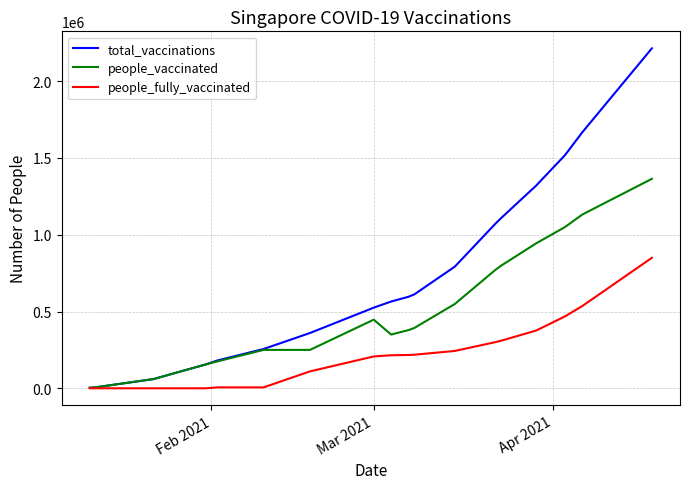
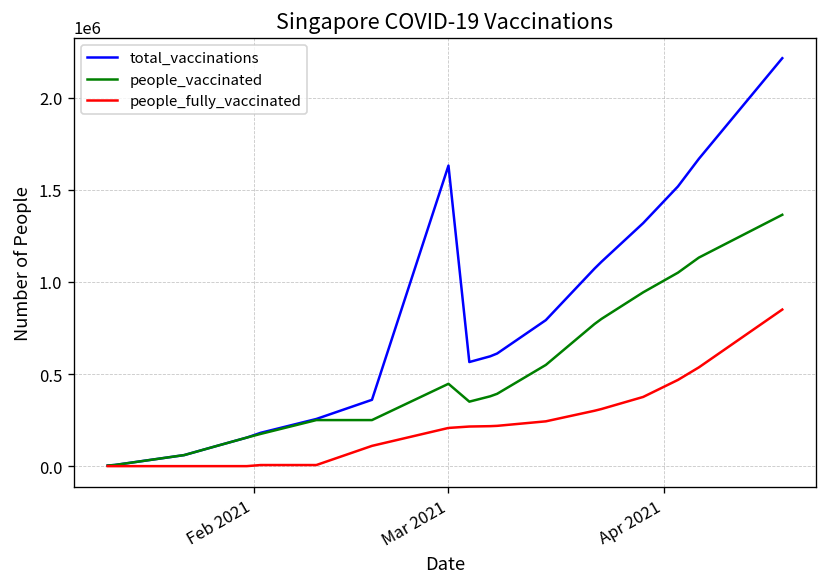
  {
    "total_vaccinations": {
-     "Mar 2021": 530000
+     "Mar 2021": 1630000
    },
    "people_vaccinated": {
      "Mar 2021": 450000
    },
    "people_fully_vaccinated": {
      "Mar 2021": 210000
    }
  }
